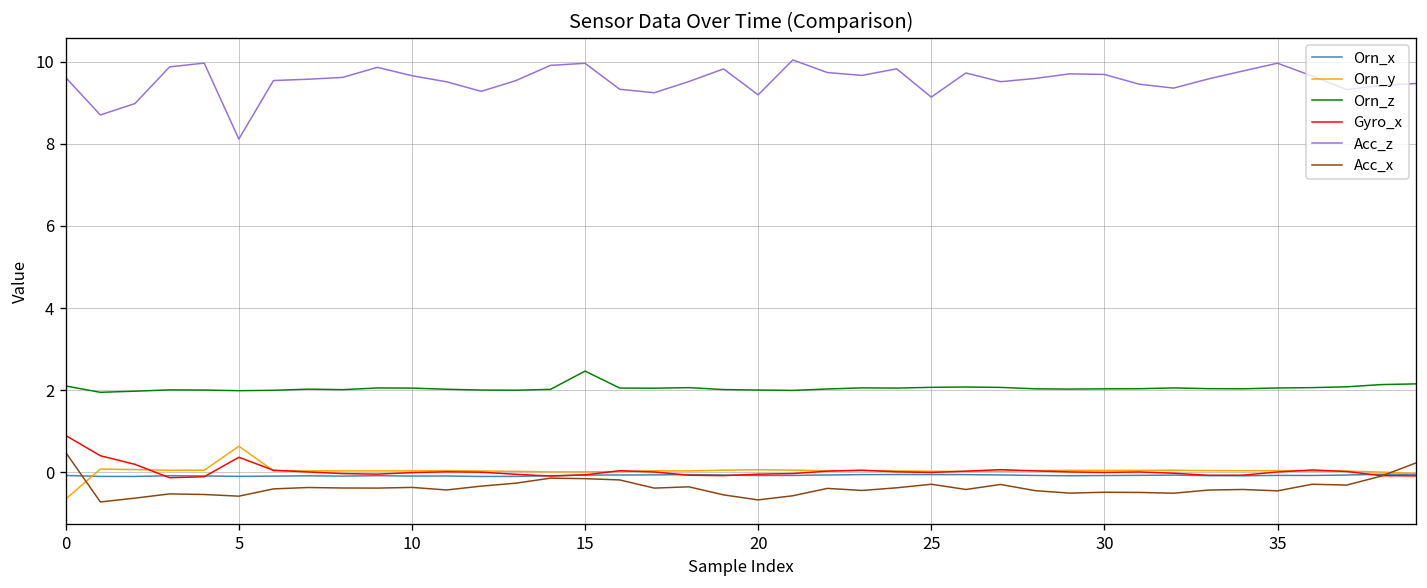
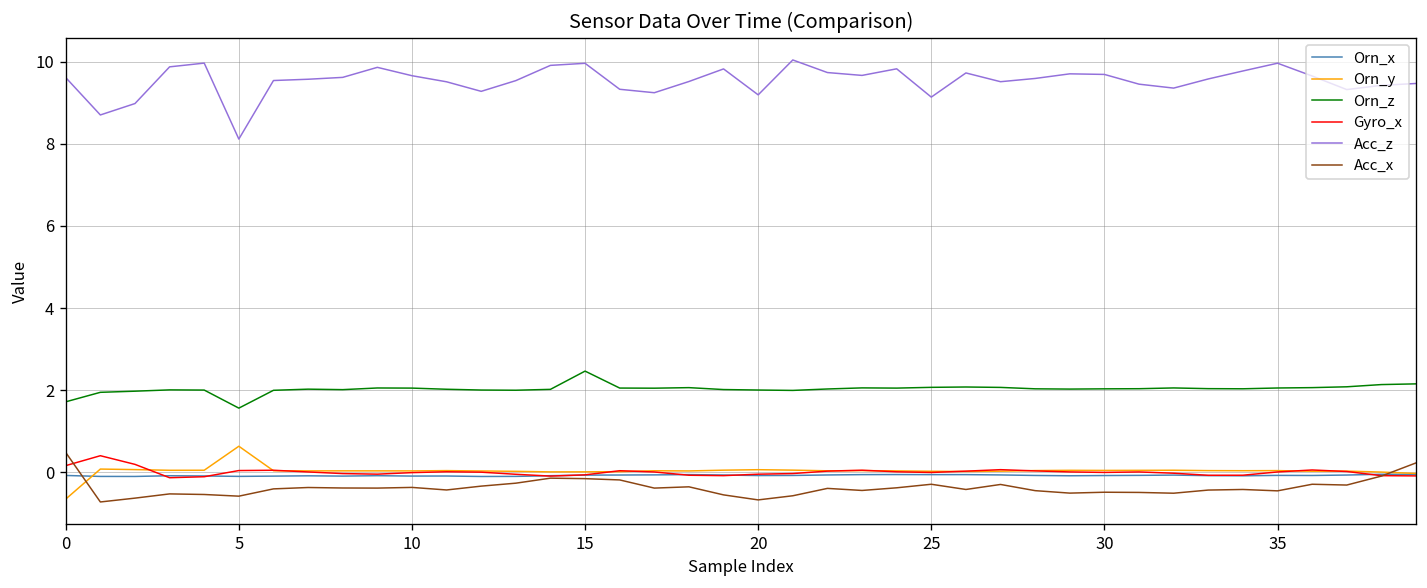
  {
    "Orn_x": {
      "0": -0.1,
      "5": -0.1,
      "10": -0.1,
      "30": -0.1,
      "35": -0.1
    },
    "Orn_y": {
      "0": -0.6,
      "5": 0.6,
      "20": 0.1
    },
    "Orn_z": {
-     "0": 2.1,
-     "5": 2.0,
+     "0": 1.7,
+     "5": 1.6,
      "10": 2.1,
      "15": 2.5,
      "20": 2.0,
      "25": 2.1,
      "30": 2.0,
      "35": 2.1
    },
    "Gyro_x": {
-     "0": 0.9,
-     "5": 0.4
+     "0": 0.2,
+     "5": 0.0
    },
    "Acc_z": {
      "0": 9.6,
      "5": 8.1,
      "10": 9.7,
      "15": 10.0,
      "20": 9.2,
      "25": 9.1,
      "30": 9.7,
      "35": 10.0
    },
    "Acc_x": {
      "0": 0.5,
      "5": -0.6,
      "10": -0.4,
      "15": -0.2,
      "20": -0.7,
      "25": -0.3,
      "30": -0.5,
      "35": -0.4
    }
  }
